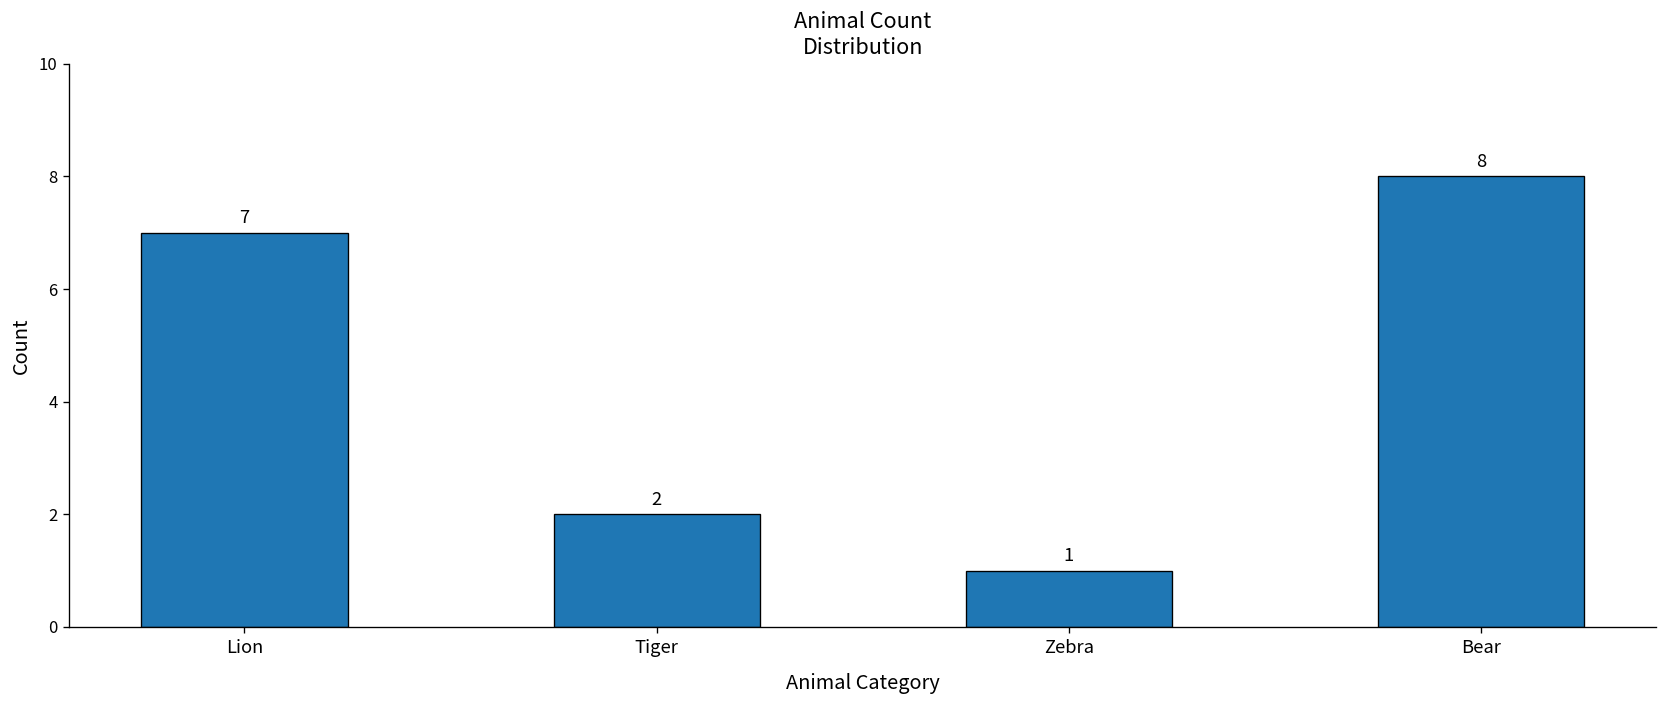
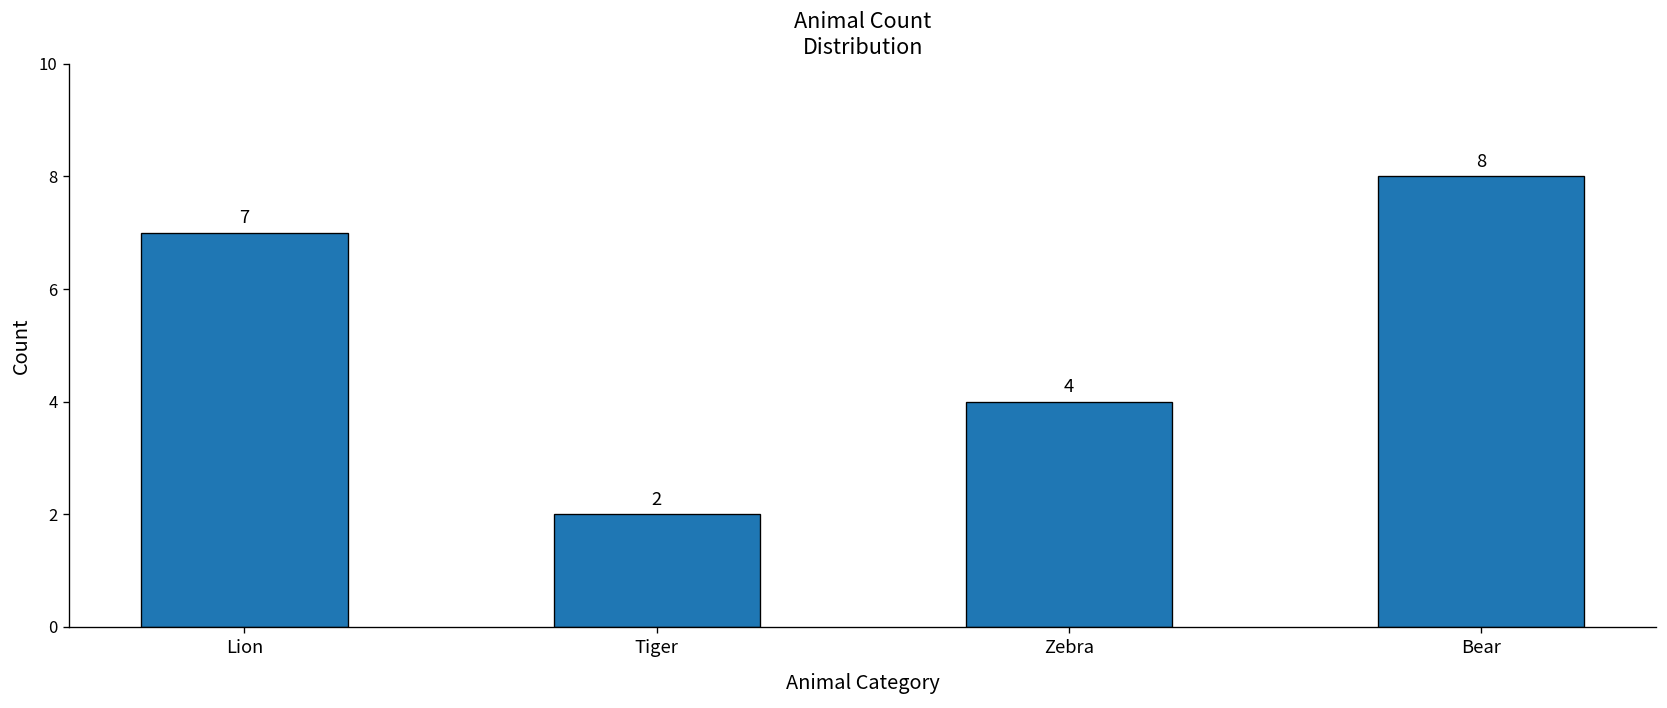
  {
    "Lion": 7,
    "Tiger": 2,
-   "Zebra": 1,
+   "Zebra": 4,
    "Bear": 8
  }
